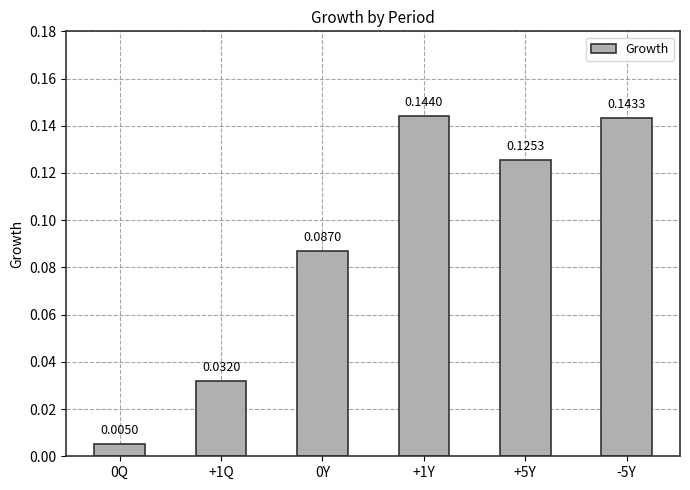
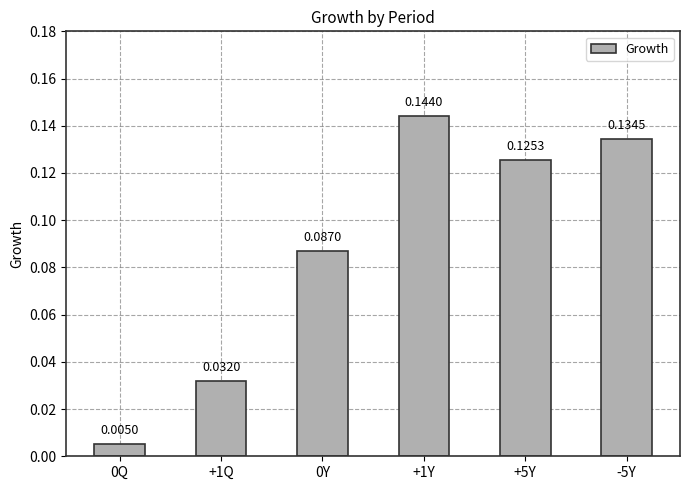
  {
    "0Q": 0.0050,
    "+1Q": 0.0320,
    "0Y": 0.0870,
    "+1Y": 0.1440,
    "+5Y": 0.1253,
-   "-5Y": 0.1433
+   "-5Y": 0.1345
  }
